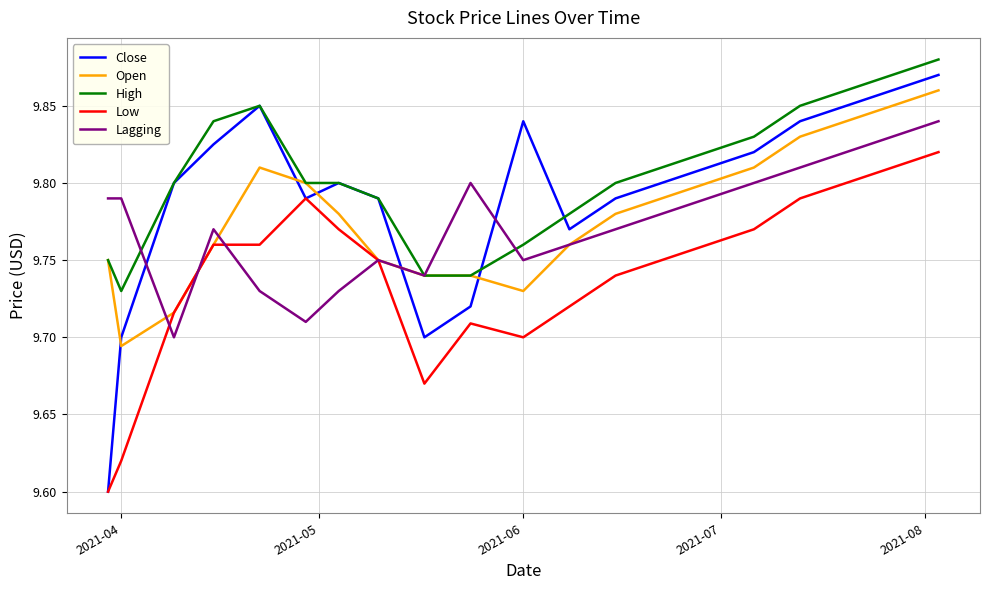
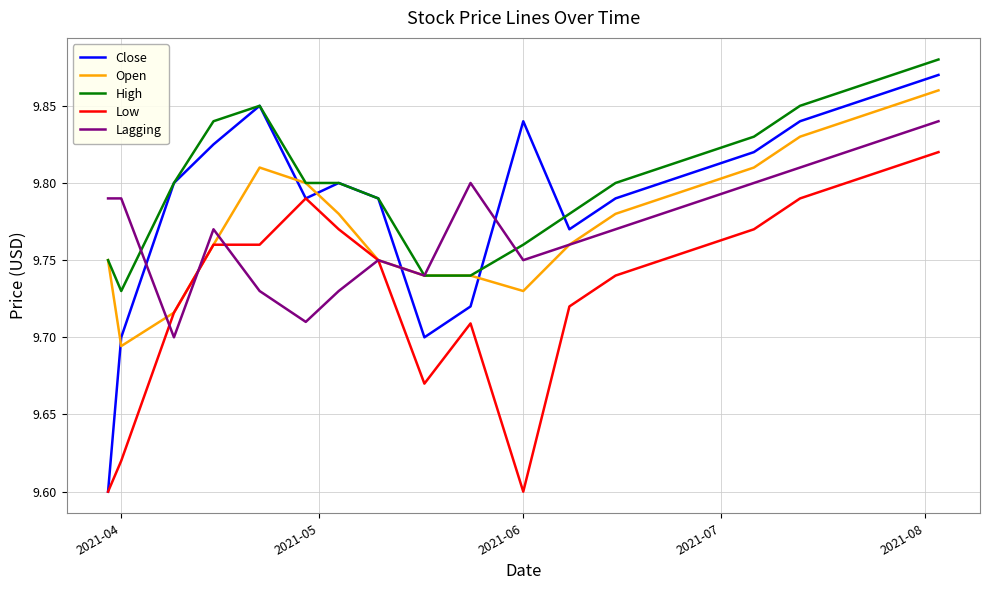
  {
    "Close": {
      "2021-04": 9.7,
      "2021-06": 9.840
    },
    "Open": {
      "2021-04": 9.694,
      "2021-06": 9.730
    },
    "High": {
      "2021-04": 9.730,
      "2021-06": 9.760
    },
    "Low": {
      "2021-04": 9.620,
-     "2021-06": 9.7
+     "2021-06": 9.6
    },
    "Lagging": {
      "2021-04": 9.790,
      "2021-06": 9.750
    }
  }
